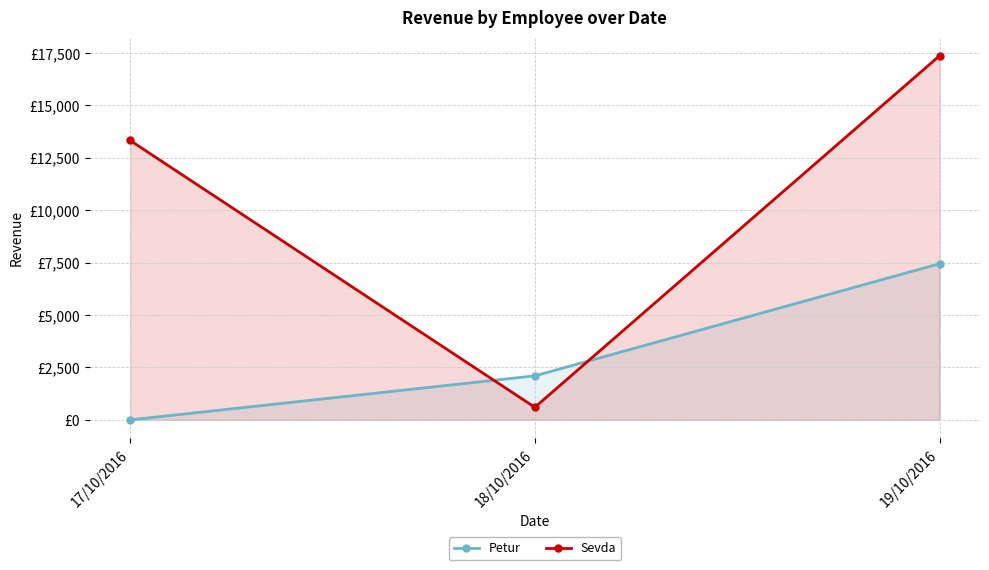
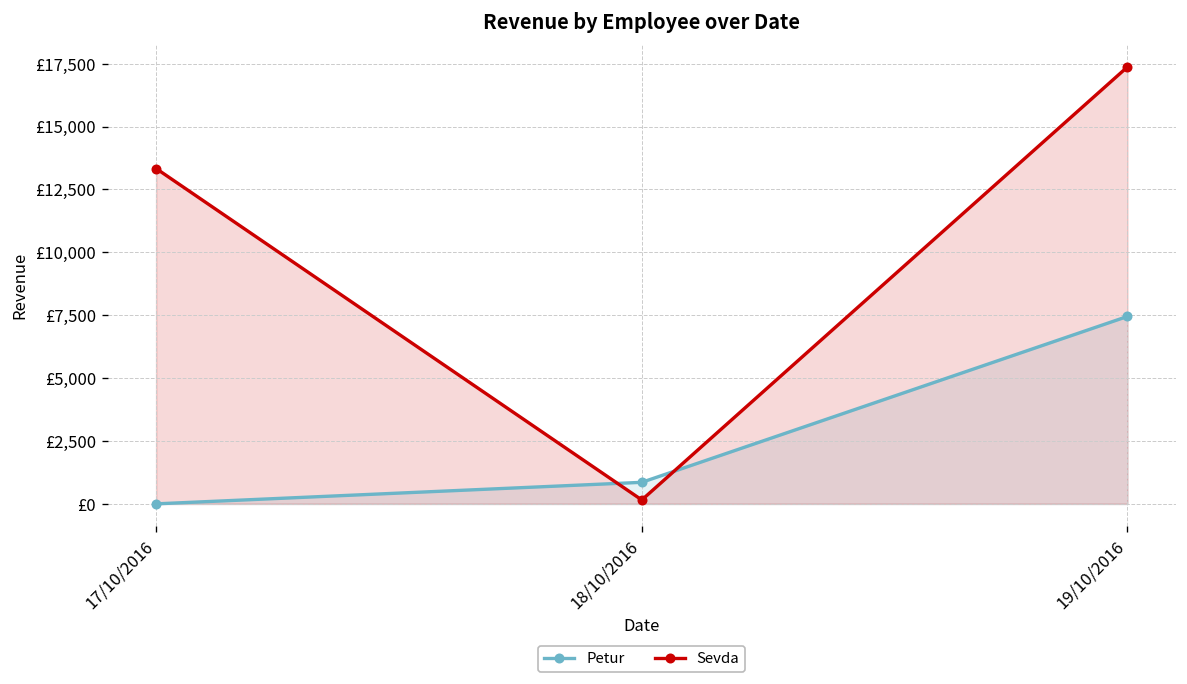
  {
    "Petur": {
      "17/10/2016": "£0",
-     "18/10/2016": "£2,100",
+     "18/10/2016": "£900",
      "19/10/2016": "£7,500"
    },
    "Sevda": {
      "17/10/2016": "£13,300",
-     "18/10/2016": "£600",
+     "18/10/2016": "£200",
      "19/10/2016": "£17,400"
    }
  }
